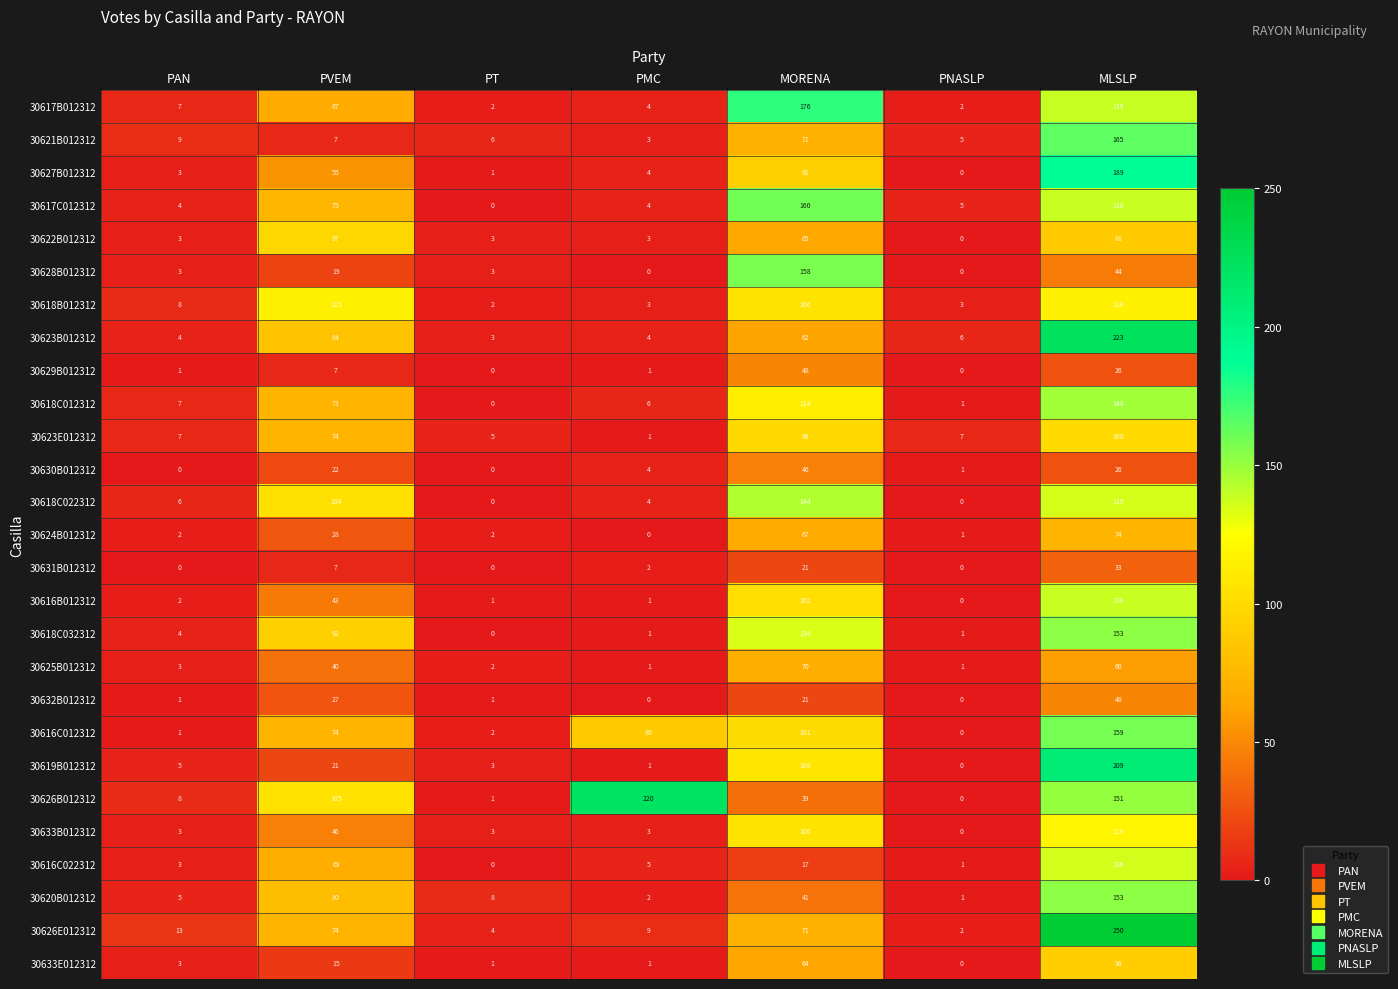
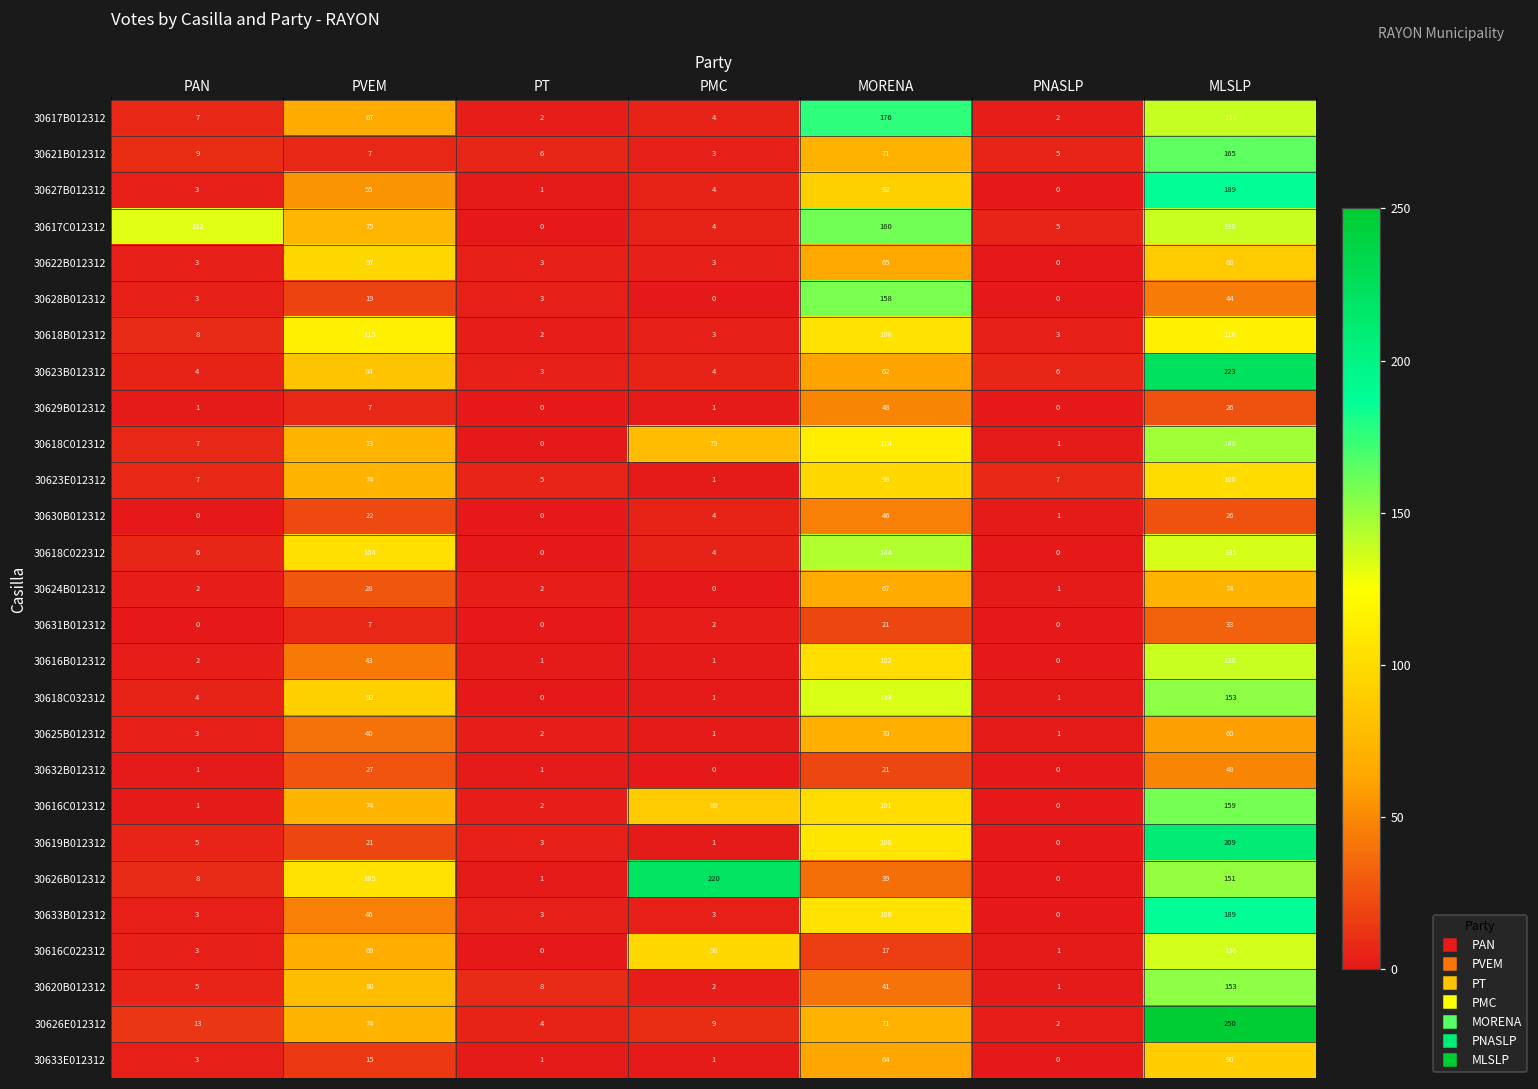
  {
    "30617B012312": {
      "PAN": 7,
      "PVEM": 67,
      "PT": 2,
      "PMC": 4,
      "MORENA": 176,
      "PNASLP": 2,
      "MLSLP": 139
    },
    "30621B012312": {
      "PAN": 9,
      "PVEM": 7,
      "PT": 6,
      "PMC": 3,
      "MORENA": 71,
      "PNASLP": 5,
      "MLSLP": 165
    },
    "30627B012312": {
      "PAN": 3,
      "PVEM": 55,
      "PT": 1,
      "PMC": 4,
      "MORENA": 92,
      "PNASLP": 0,
      "MLSLP": 189
    },
    "30617C012312": {
-     "PAN": 4,
+     "PAN": 132,
      "PVEM": 75,
      "PT": 0,
      "PMC": 4,
      "MORENA": 160,
      "PNASLP": 5,
      "MLSLP": 138
    },
    "30622B012312": {
      "PAN": 3,
      "PVEM": 97,
      "PT": 3,
      "PMC": 3,
      "MORENA": 65,
      "PNASLP": 0,
      "MLSLP": 88
    },
    "30628B012312": {
      "PAN": 3,
      "PVEM": 19,
      "PT": 3,
      "PMC": 0,
      "MORENA": 158,
      "PNASLP": 0,
      "MLSLP": 44
    },
    "30618B012312": {
      "PAN": 8,
      "PVEM": 115,
      "PT": 2,
      "PMC": 3,
      "MORENA": 106,
      "PNASLP": 3,
      "MLSLP": 116
    },
    "30623B012312": {
      "PAN": 4,
      "PVEM": 84,
      "PT": 3,
      "PMC": 4,
      "MORENA": 62,
      "PNASLP": 6,
      "MLSLP": 223
    },
    "30629B012312": {
      "PAN": 1,
      "PVEM": 7,
      "PT": 0,
      "PMC": 1,
      "MORENA": 48,
      "PNASLP": 0,
      "MLSLP": 26
    },
    "30618C012312": {
      "PAN": 7,
      "PVEM": 73,
      "PT": 0,
-     "PMC": 6,
+     "PMC": 79,
      "MORENA": 114,
      "PNASLP": 1,
      "MLSLP": 148
    },
    "30623E012312": {
      "PAN": 7,
      "PVEM": 74,
      "PT": 5,
      "PMC": 1,
      "MORENA": 98,
      "PNASLP": 7,
      "MLSLP": 100
    },
    "30630B012312": {
      "PAN": 0,
      "PVEM": 22,
      "PT": 0,
      "PMC": 4,
      "MORENA": 46,
      "PNASLP": 1,
      "MLSLP": 26
    },
    "30618C022312": {
      "PAN": 6,
      "PVEM": 104,
      "PT": 0,
      "PMC": 4,
      "MORENA": 144,
      "PNASLP": 0,
      "MLSLP": 135
    },
    "30624B012312": {
      "PAN": 2,
      "PVEM": 28,
      "PT": 2,
      "PMC": 0,
      "MORENA": 67,
      "PNASLP": 1,
      "MLSLP": 74
    },
    "30631B012312": {
      "PAN": 0,
      "PVEM": 7,
      "PT": 0,
      "PMC": 2,
      "MORENA": 21,
      "PNASLP": 0,
      "MLSLP": 33
    },
    "30616B012312": {
      "PAN": 2,
      "PVEM": 43,
      "PT": 1,
      "PMC": 1,
      "MORENA": 102,
      "PNASLP": 0,
      "MLSLP": 138
    },
    "30618C032312": {
      "PAN": 4,
      "PVEM": 92,
      "PT": 0,
      "PMC": 1,
      "MORENA": 134,
      "PNASLP": 1,
      "MLSLP": 153
    },
    "30625B012312": {
      "PAN": 3,
      "PVEM": 40,
      "PT": 2,
      "PMC": 1,
      "MORENA": 70,
      "PNASLP": 1,
      "MLSLP": 60
    },
    "30632B012312": {
      "PAN": 1,
      "PVEM": 27,
      "PT": 1,
      "PMC": 0,
      "MORENA": 21,
      "PNASLP": 0,
      "MLSLP": 48
    },
    "30616C012312": {
      "PAN": 1,
      "PVEM": 74,
      "PT": 2,
      "PMC": 89,
      "MORENA": 101,
      "PNASLP": 0,
      "MLSLP": 159
    },
    "30619B012312": {
      "PAN": 5,
      "PVEM": 21,
      "PT": 3,
      "PMC": 1,
      "MORENA": 108,
      "PNASLP": 0,
      "MLSLP": 209
    },
    "30626B012312": {
      "PAN": 8,
      "PVEM": 105,
      "PT": 1,
      "PMC": 220,
      "MORENA": 39,
      "PNASLP": 0,
      "MLSLP": 151
    },
    "30633B012312": {
      "PAN": 3,
      "PVEM": 46,
      "PT": 3,
      "PMC": 3,
      "MORENA": 106,
      "PNASLP": 0,
-     "MLSLP": 119
+     "MLSLP": 189
    },
    "30616C022312": {
      "PAN": 3,
      "PVEM": 69,
      "PT": 0,
-     "PMC": 5,
+     "PMC": 98,
      "MORENA": 17,
      "PNASLP": 1,
      "MLSLP": 136
    },
    "30620B012312": {
      "PAN": 5,
      "PVEM": 80,
      "PT": 8,
      "PMC": 2,
      "MORENA": 41,
      "PNASLP": 1,
      "MLSLP": 153
    },
    "30626E012312": {
      "PAN": 13,
      "PVEM": 74,
      "PT": 4,
      "PMC": 9,
      "MORENA": 71,
      "PNASLP": 2,
      "MLSLP": 250
    },
    "30633E012312": {
      "PAN": 3,
      "PVEM": 15,
      "PT": 1,
      "PMC": 1,
      "MORENA": 64,
      "PNASLP": 0,
      "MLSLP": 90
    }
  }
